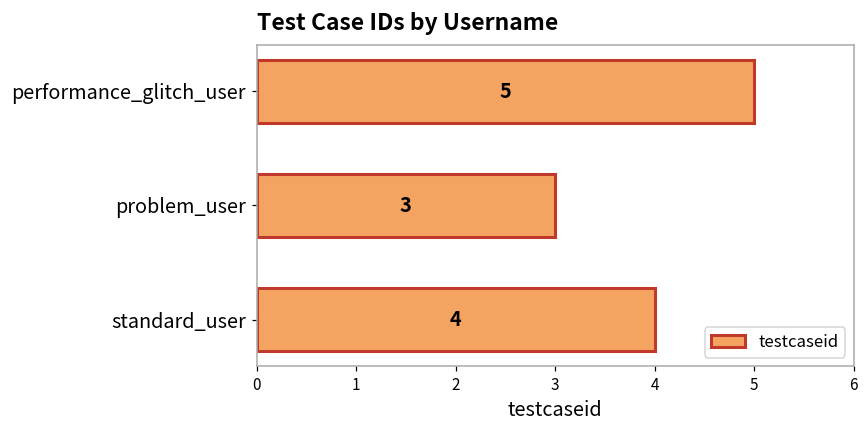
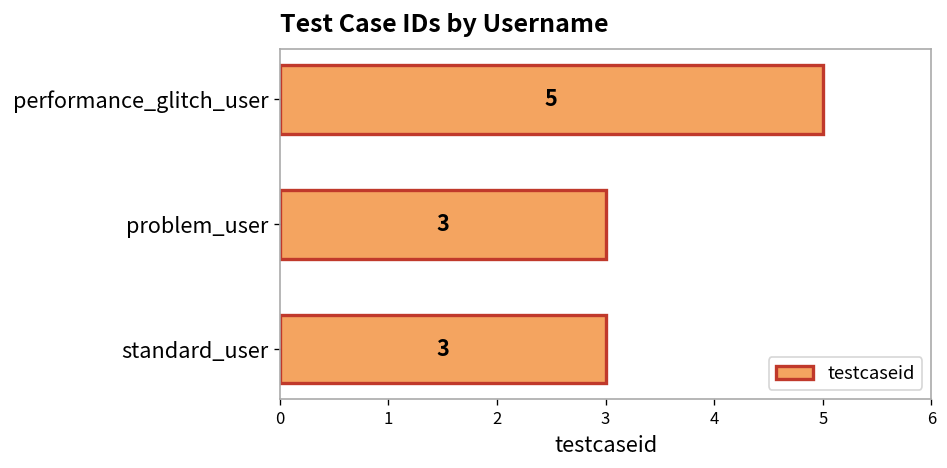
  {
    "performance_glitch_user": 5,
    "problem_user": 3,
-   "standard_user": 4
+   "standard_user": 3
  }
